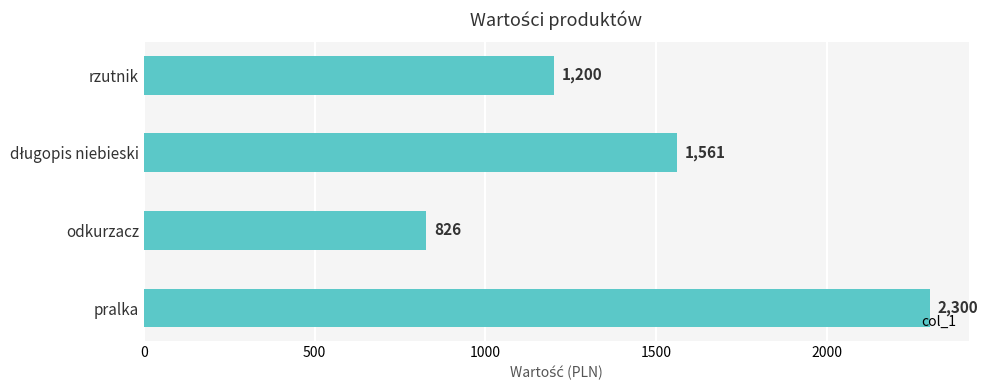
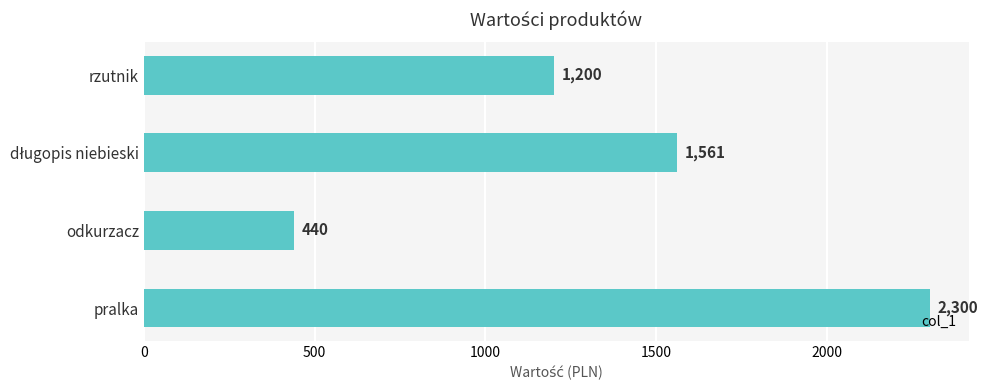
  {
    "rzutnik": "1,200",
    "długopis niebieski": "1,561",
-   "odkurzacz": "826",
+   "odkurzacz": "440",
    "pralka": "2,300"
  }
